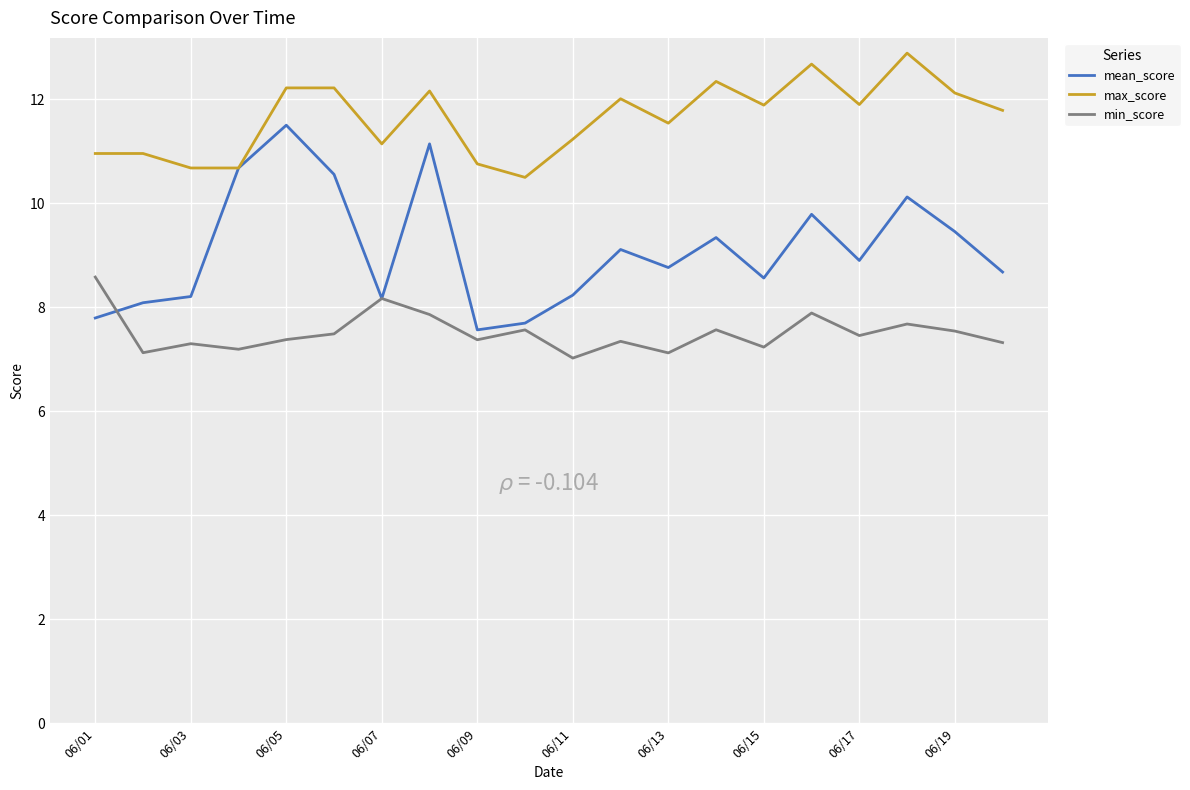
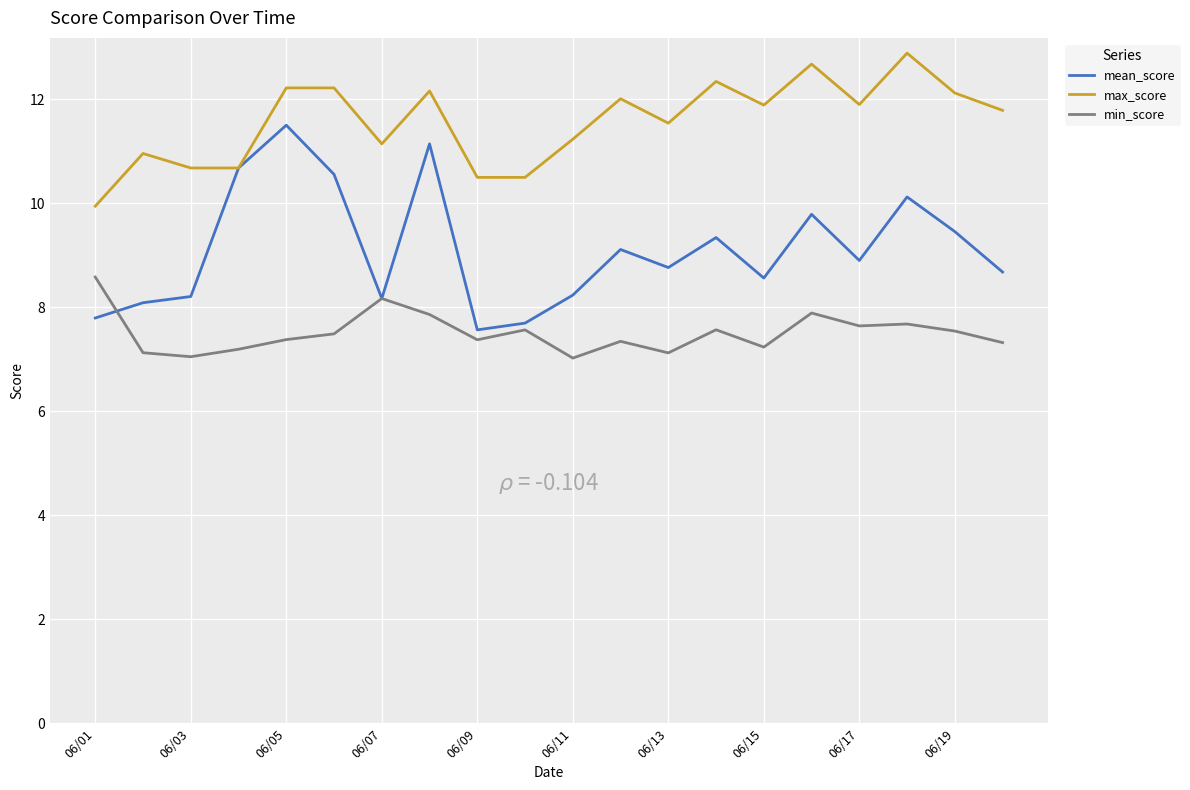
  {
    "mean_score": {
      "06/01": 7.8,
      "06/03": 8.2,
      "06/05": 11.5,
      "06/09": 7.6,
      "06/11": 8.2,
      "06/13": 8.8,
      "06/15": 8.6,
      "06/17": 8.9,
      "06/19": 9.5
    },
    "max_score": {
-     "06/01": 11.0,
+     "06/01": 9.9,
      "06/03": 10.7,
      "06/05": 12.2,
      "06/07": 11.1,
-     "06/09": 10.8,
+     "06/09": 10.5,
      "06/11": 11.2,
      "06/13": 11.5,
      "06/15": 11.9,
      "06/17": 11.9,
      "06/19": 12.1
    },
    "min_score": {
      "06/01": 8.6,
-     "06/03": 7.3,
+     "06/03": 7.0,
      "06/05": 7.4,
      "06/09": 7.4,
      "06/11": 7.0,
      "06/13": 7.1,
      "06/15": 7.2,
-     "06/17": 7.5,
+     "06/17": 7.6,
      "06/19": 7.5
    }
  }
